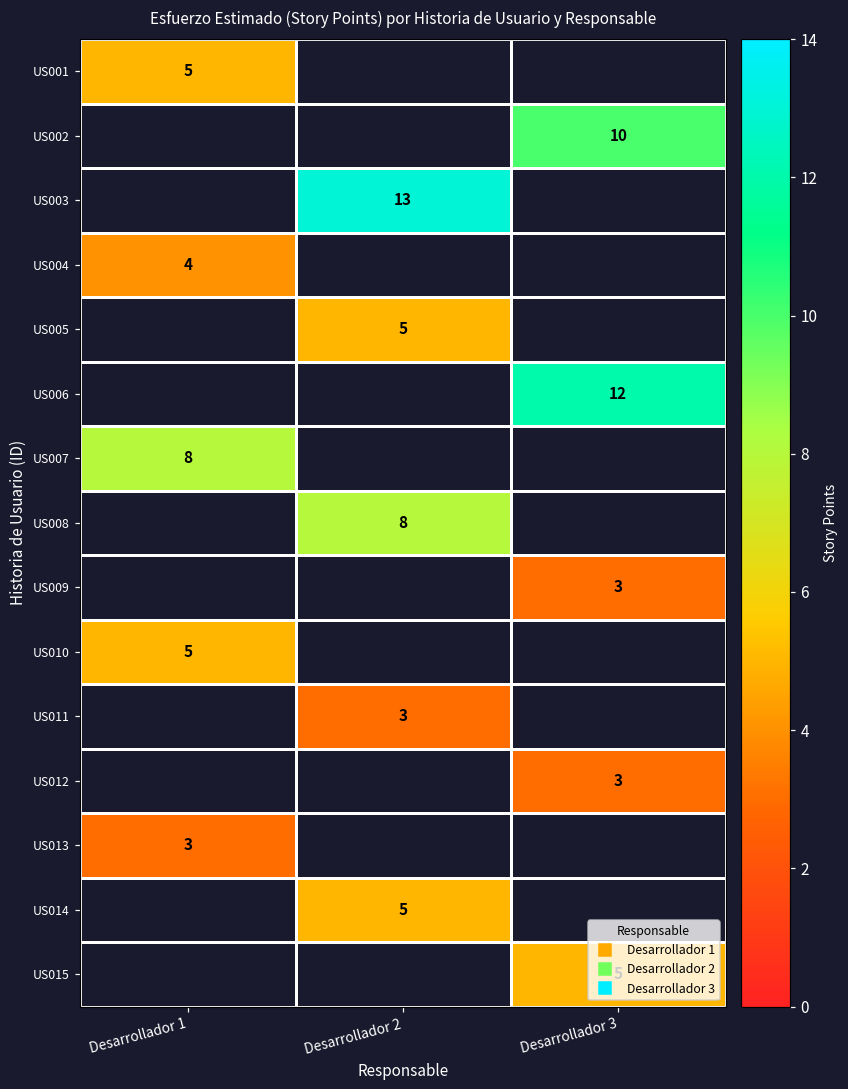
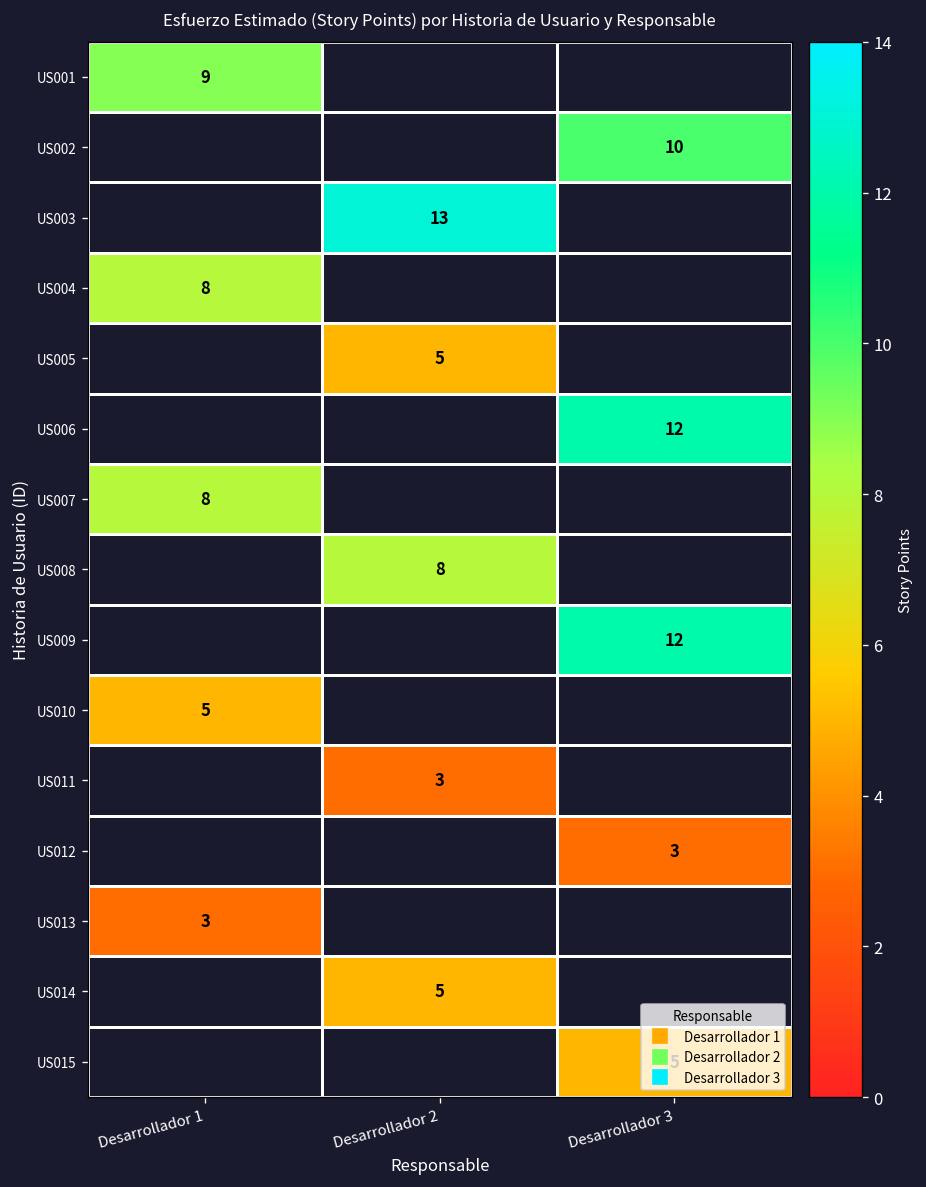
  {
    "US001": {
-     "Desarrollador 1": 5
+     "Desarrollador 1": 9
    },
    "US002": {
      "Desarrollador 3": 10
    },
    "US003": {
      "Desarrollador 2": 13
    },
    "US004": {
-     "Desarrollador 1": 4
+     "Desarrollador 1": 8
    },
    "US005": {
      "Desarrollador 2": 5
    },
    "US006": {
      "Desarrollador 3": 12
    },
    "US007": {
      "Desarrollador 1": 8
    },
    "US008": {
      "Desarrollador 2": 8
    },
    "US009": {
-     "Desarrollador 3": 3
+     "Desarrollador 3": 12
    },
    "US010": {
      "Desarrollador 1": 5
    },
    "US011": {
      "Desarrollador 2": 3
    },
    "US012": {
      "Desarrollador 3": 3
    },
    "US013": {
      "Desarrollador 1": 3
    },
    "US014": {
      "Desarrollador 2": 5
    }
  }
